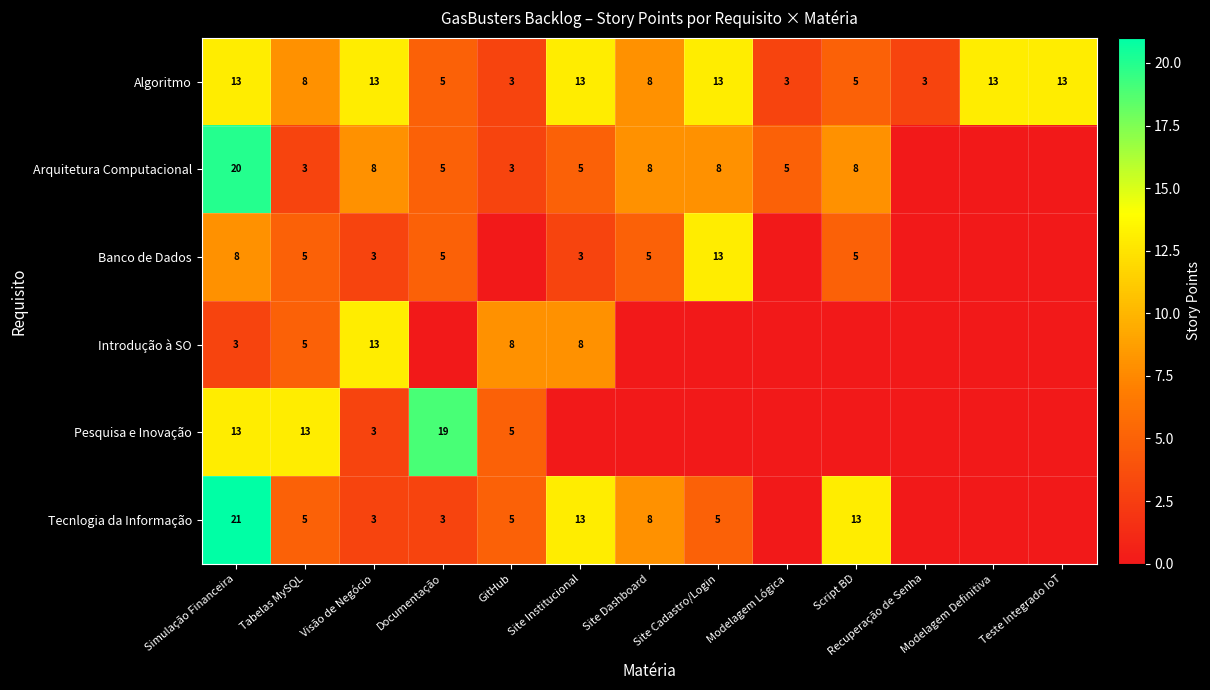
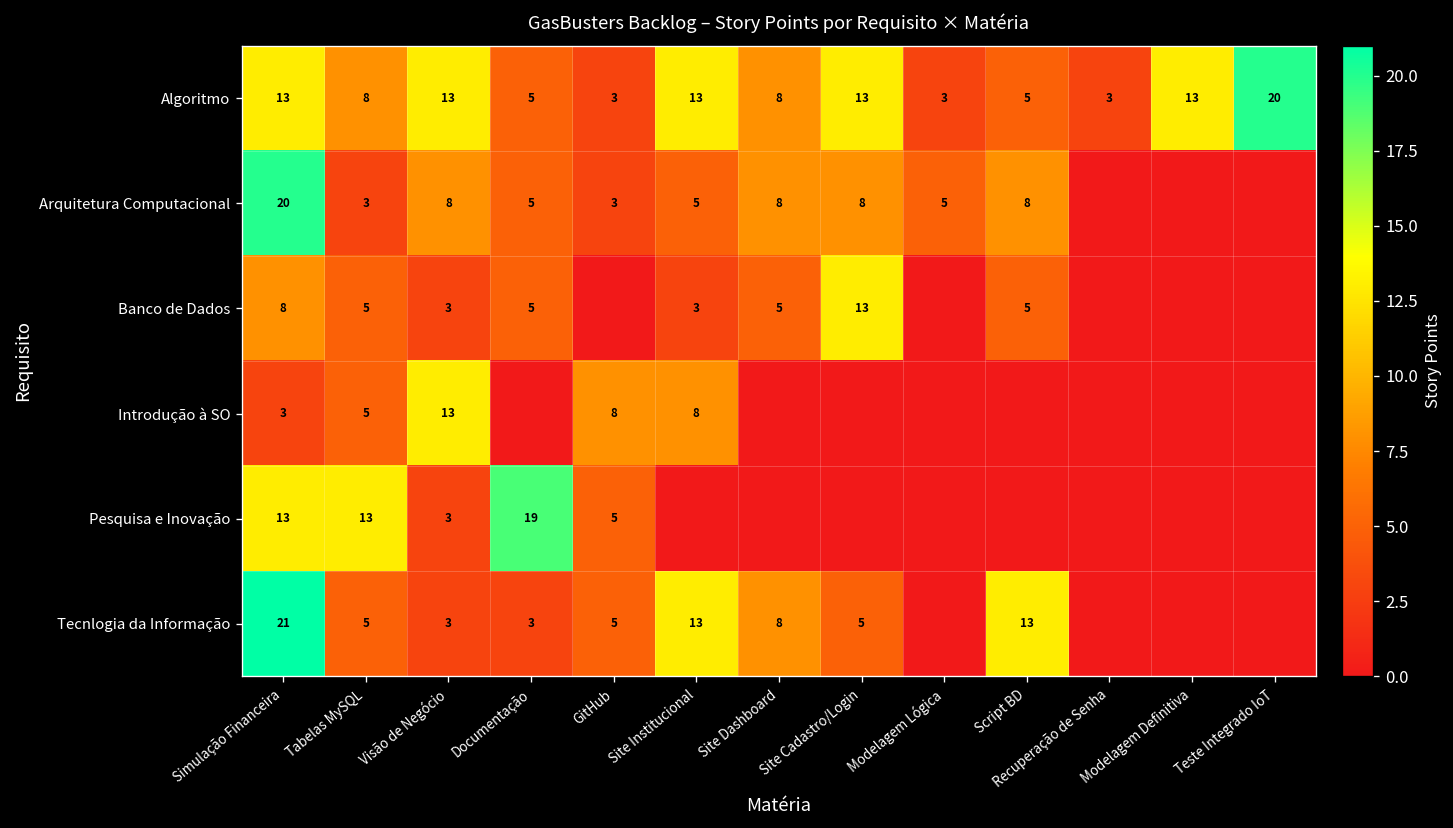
  {
    "Algoritmo": {
      "Simulação Financeira": 13,
      "Tabelas MySQL": 8,
      "Visão de Negócio": 13,
      "Documentação": 5,
      "GitHub": 3,
      "Site Institucional": 13,
      "Site Dashboard": 8,
      "Site Cadastro/Login": 13,
      "Modelagem Lógica": 3,
      "Script BD": 5,
      "Recuperação de Senha": 3,
      "Modelagem Definitiva": 13,
-     "Teste Integrado IoT": 13
+     "Teste Integrado IoT": 20
    },
    "Arquitetura Computacional": {
      "Simulação Financeira": 20,
      "Tabelas MySQL": 3,
      "Visão de Negócio": 8,
      "Documentação": 5,
      "GitHub": 3,
      "Site Institucional": 5,
      "Site Dashboard": 8,
      "Site Cadastro/Login": 8,
      "Modelagem Lógica": 5,
      "Script BD": 8
    },
    "Banco de Dados": {
      "Simulação Financeira": 8,
      "Tabelas MySQL": 5,
      "Visão de Negócio": 3,
      "Documentação": 5,
      "Site Institucional": 3,
      "Site Dashboard": 5,
      "Site Cadastro/Login": 13,
      "Script BD": 5
    },
    "Introdução à SO": {
      "Simulação Financeira": 3,
      "Tabelas MySQL": 5,
      "Visão de Negócio": 13,
      "GitHub": 8,
      "Site Institucional": 8
    },
    "Pesquisa e Inovação": {
      "Simulação Financeira": 13,
      "Tabelas MySQL": 13,
      "Visão de Negócio": 3,
      "Documentação": 19,
      "GitHub": 5
    },
    "Tecnlogia da Informação": {
      "Simulação Financeira": 21,
      "Tabelas MySQL": 5,
      "Visão de Negócio": 3,
      "Documentação": 3,
      "GitHub": 5,
      "Site Institucional": 13,
      "Site Dashboard": 8,
      "Site Cadastro/Login": 5,
      "Script BD": 13
    }
  }
